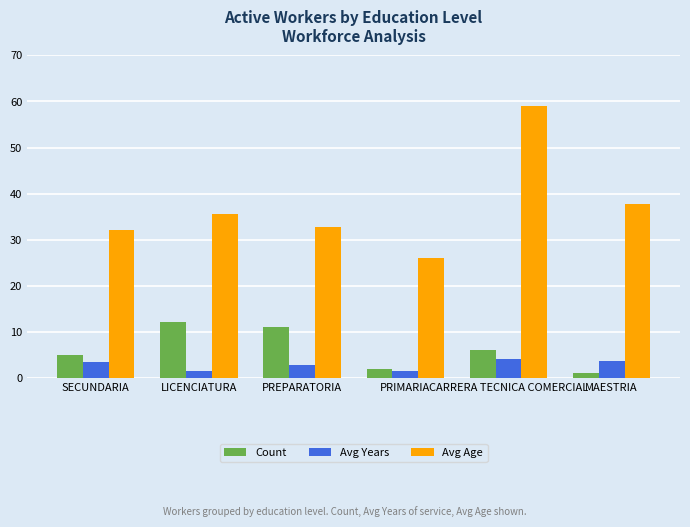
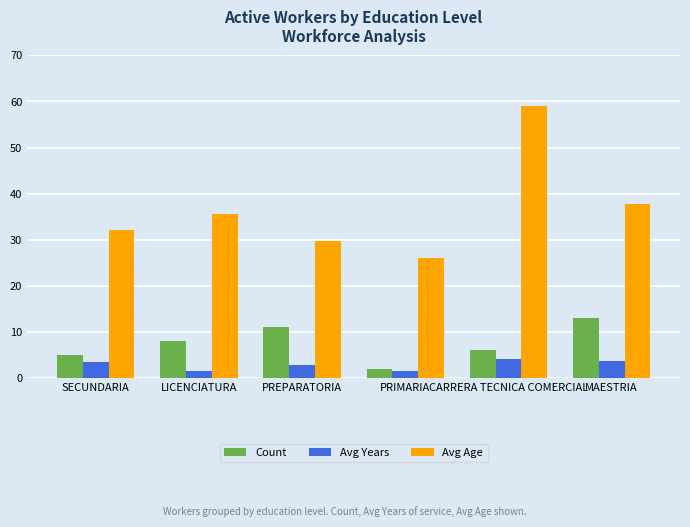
  {
    "Count": {
      "SECUNDARIA": 5,
-     "LICENCIATURA": 12,
+     "LICENCIATURA": 8,
      "PREPARATORIA": 11,
      "PRIMARIA": 2,
      "CARRERA TECNICA COMERCIAL": 6,
-     "MAESTRIA": 1
+     "MAESTRIA": 13
    },
    "Avg Years": {
      "SECUNDARIA": 4,
      "LICENCIATURA": 1,
      "PREPARATORIA": 3,
      "PRIMARIA": 2,
      "CARRERA TECNICA COMERCIAL": 4,
      "MAESTRIA": 4
    },
    "Avg Age": {
      "SECUNDARIA": 32,
      "LICENCIATURA": 36,
-     "PREPARATORIA": 33,
+     "PREPARATORIA": 30,
      "PRIMARIA": 26,
      "CARRERA TECNICA COMERCIAL": 59,
      "MAESTRIA": 38
    }
  }
